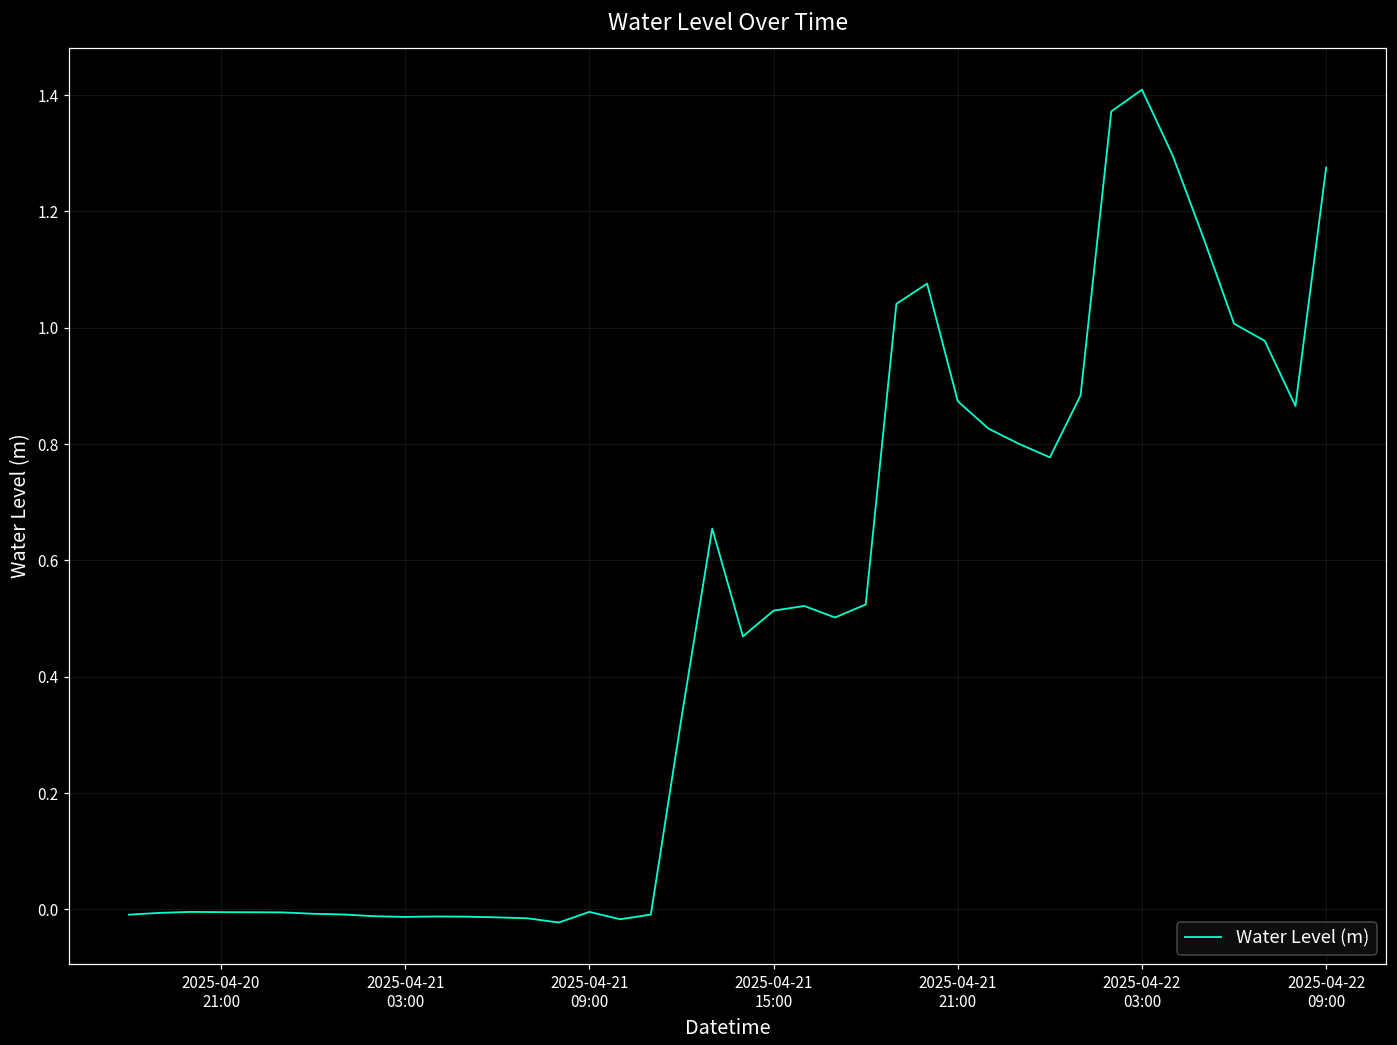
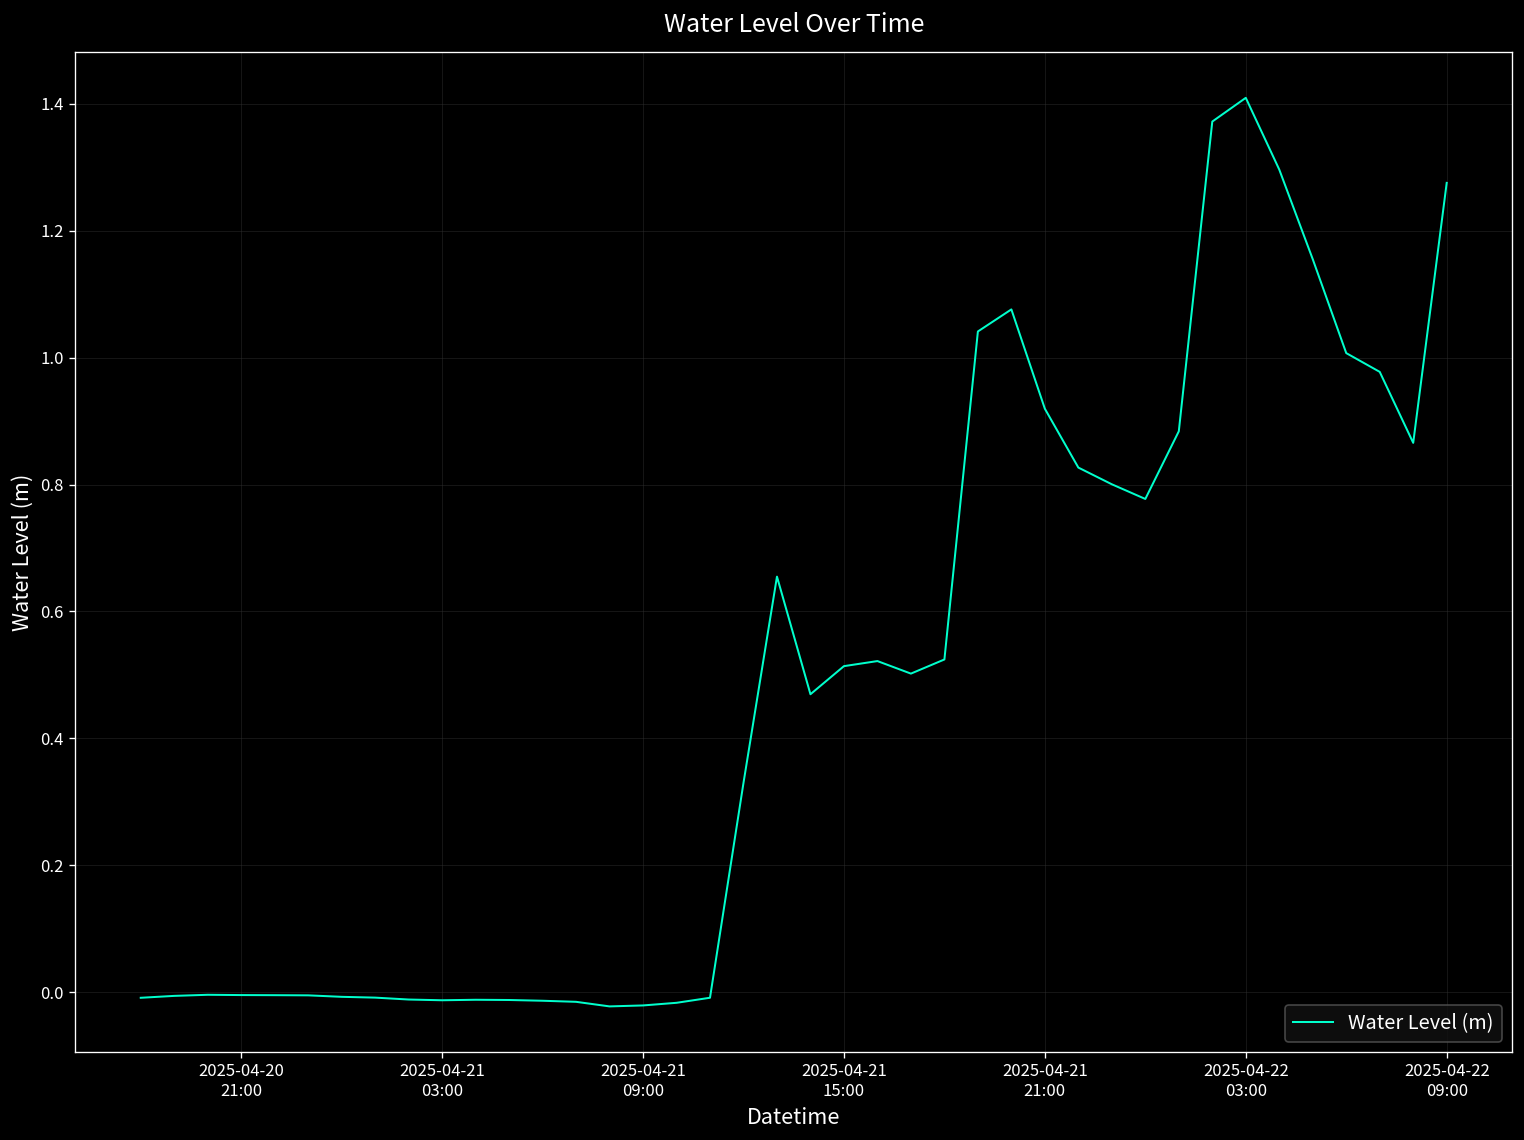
  {
    "2025-04-20 21:00": 0.00,
    "2025-04-21 03:00": -0.01,
-   "2025-04-21 09:00": 0.00,
+   "2025-04-21 09:00": -0.02,
    "2025-04-21 15:00": 0.51,
-   "2025-04-21 21:00": 0.87,
+   "2025-04-21 21:00": 0.92,
    "2025-04-22 03:00": 1.41,
    "2025-04-22 09:00": 1.28
  }
